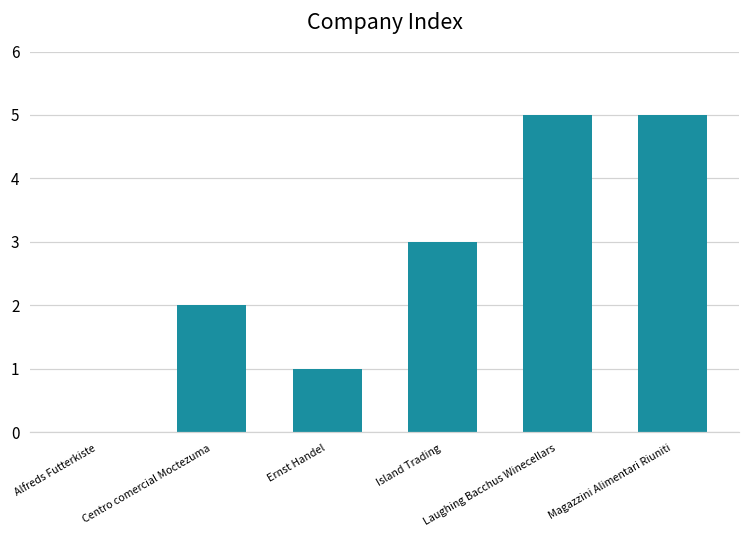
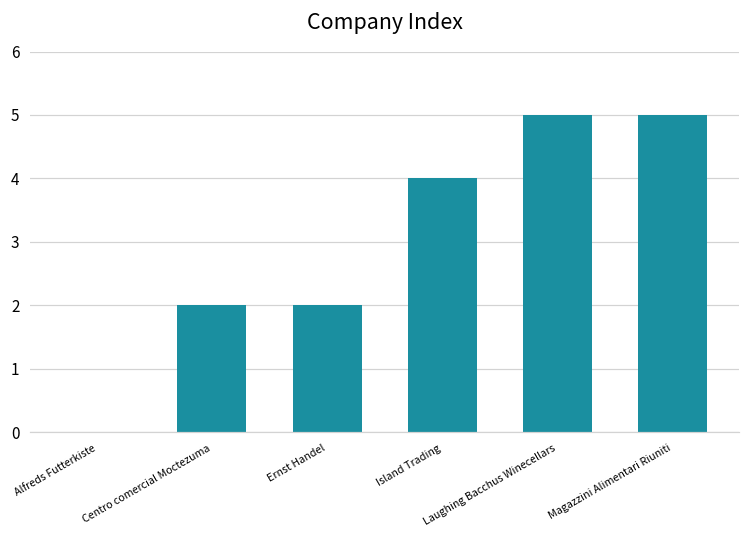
  {
    "Alfreds Futterkiste": 0,
    "Centro comercial Moctezuma": 2,
-   "Ernst Handel": 1,
-   "Island Trading": 3,
+   "Ernst Handel": 2,
+   "Island Trading": 4,
    "Laughing Bacchus Winecellars": 5,
    "Magazzini Alimentari Riuniti": 5
  }
